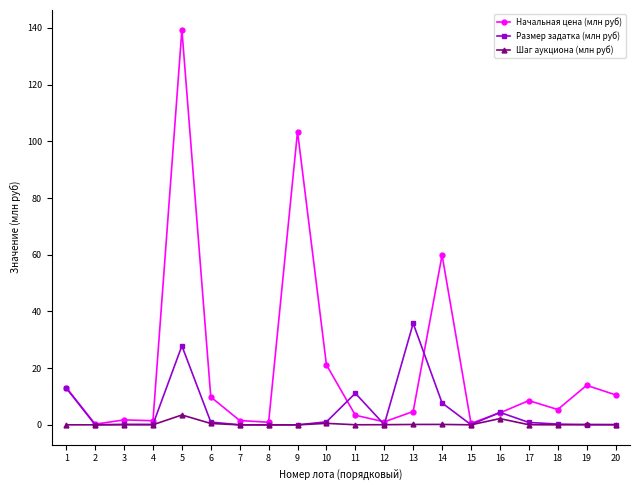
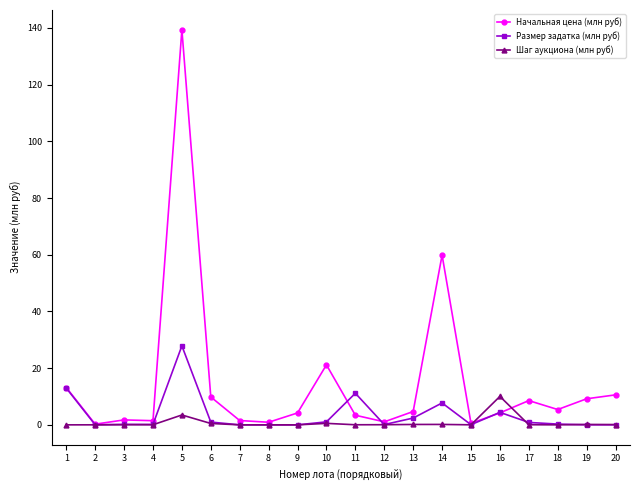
  {
    "Начальная цена (млн руб)": {
      "3": 2,
      "4": 1,
      "5": 139,
      "6": 10,
      "7": 2,
      "8": 1,
-     "9": 103,
+     "9": 4,
      "10": 21,
      "11": 3,
      "12": 1,
      "13": 5,
      "14": 60,
      "17": 9,
      "18": 5,
-     "19": 14,
+     "19": 9,
      "20": 11
    },
    "Размер задатка (млн руб)": {
      "5": 28,
      "11": 11,
-     "13": 36,
+     "13": 2,
      "14": 8
    },
    "Шаг аукциона (млн руб)": {
      "1": 0,
      "5": 3,
      "11": 0,
      "13": 0,
      "14": 0,
-     "16": 2
+     "16": 10
    }
  }
